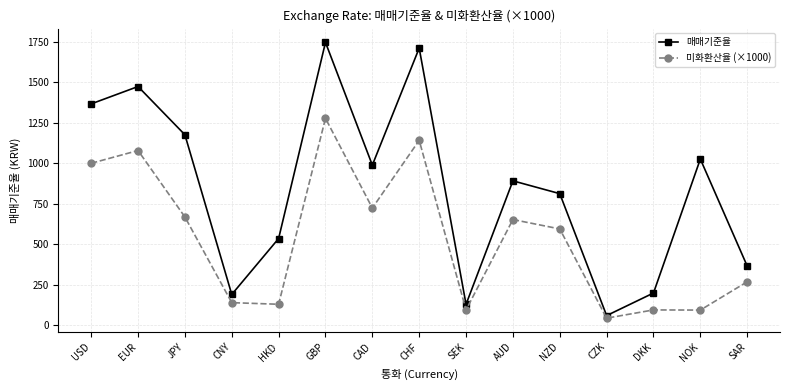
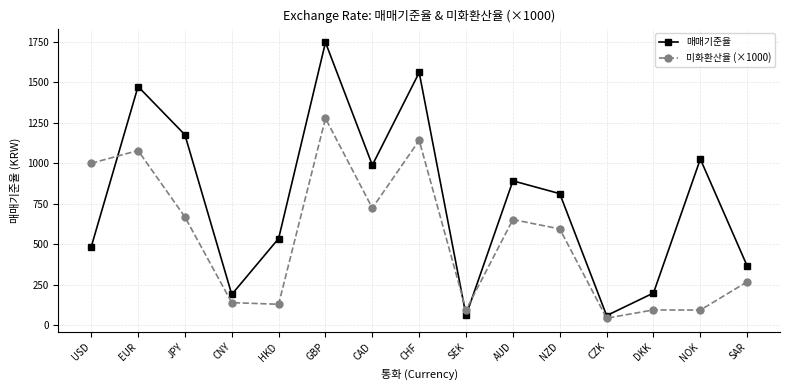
  {
    "매매기준율": {
-     "USD": 1370,
+     "USD": 480,
      "EUR": 1470,
      "JPY": 1180,
      "CNY": 190,
      "HKD": 530,
      "GBP": 1750,
      "CAD": 990,
-     "CHF": 1710,
-     "SEK": 130,
+     "CHF": 1560,
+     "SEK": 60,
      "AUD": 890,
      "NZD": 810,
      "CZK": 60,
      "DKK": 200,
      "NOK": 1030,
      "SAR": 360
    },
    "미화환산율 (×1000)": {
      "USD": 1000,
      "EUR": 1080,
      "JPY": 670,
      "CNY": 140,
      "HKD": 130,
      "GBP": 1280,
      "CAD": 720,
      "CHF": 1140,
      "SEK": 90,
      "AUD": 650,
      "NZD": 590,
      "CZK": 40,
      "DKK": 90,
      "NOK": 90,
      "SAR": 270
    }
  }
